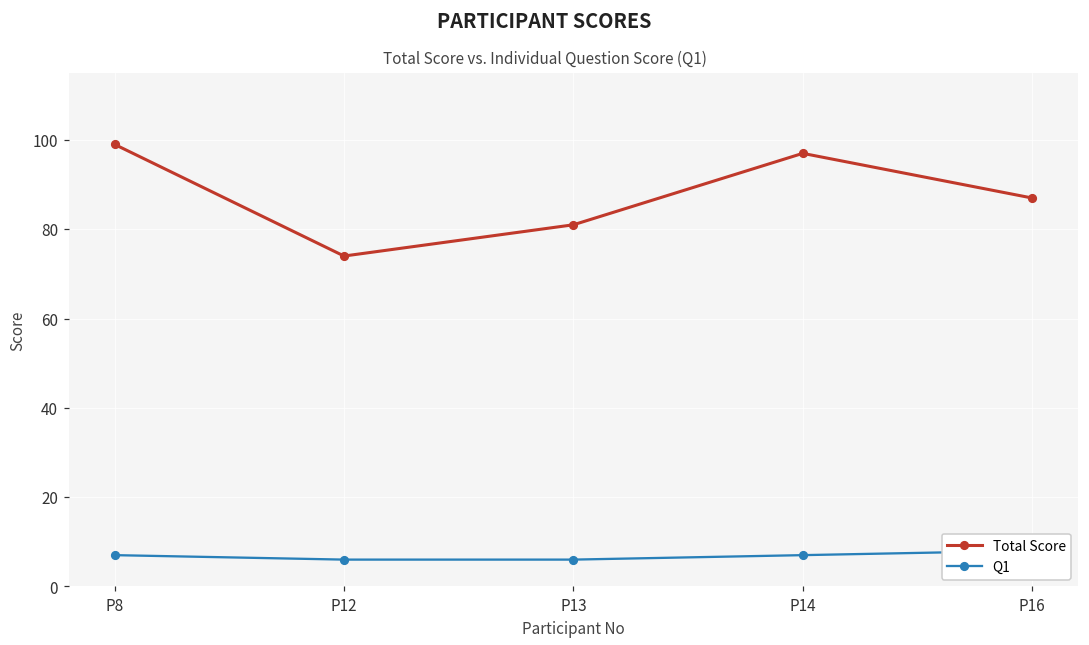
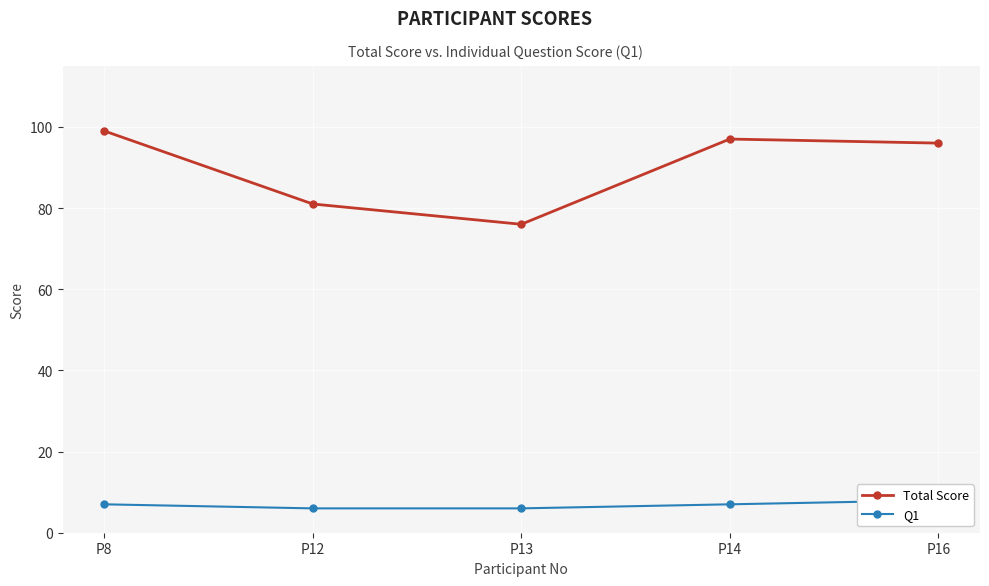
  {
    "Total Score": {
      "P8": 99,
-     "P12": 74,
-     "P13": 81,
+     "P12": 81,
+     "P13": 76,
      "P14": 97,
-     "P16": 87
+     "P16": 96
    },
    "Q1": {
      "P8": 7,
      "P12": 6,
      "P13": 6,
      "P14": 7
    }
  }
